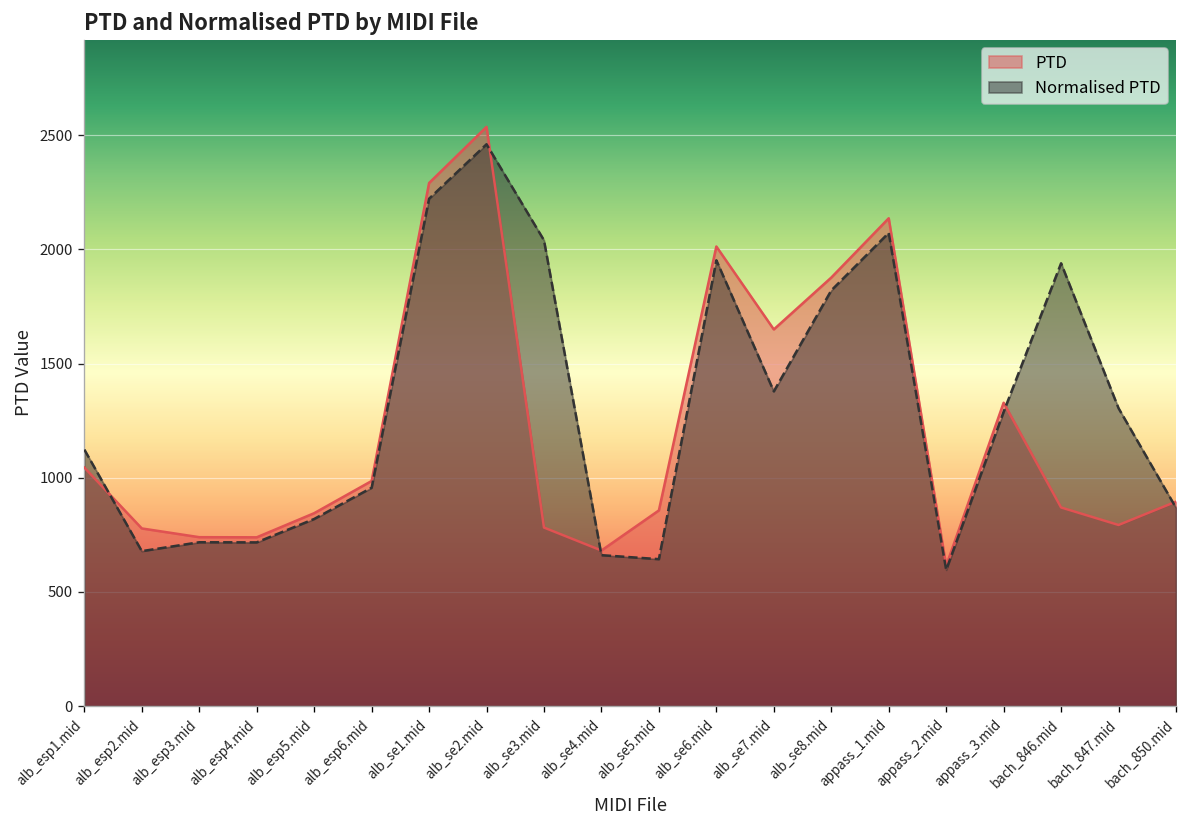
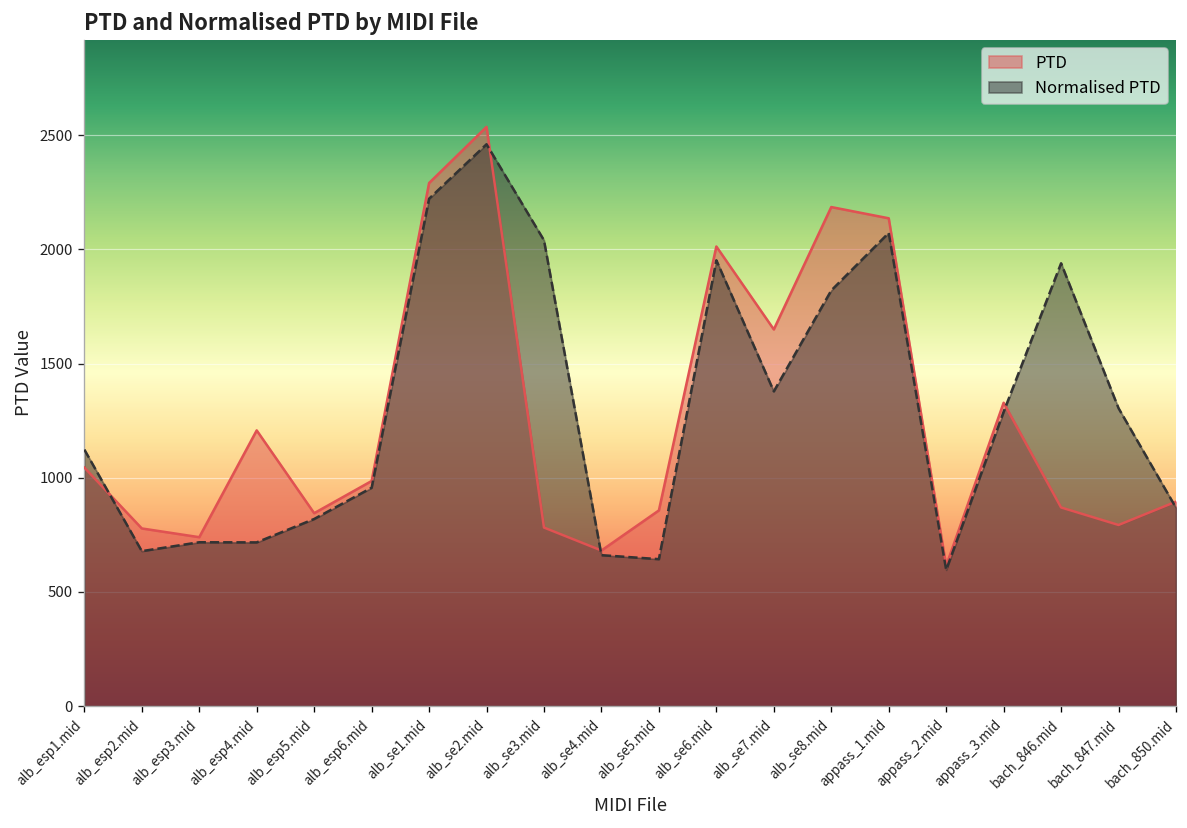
  {
    "PTD": {
      "alb_esp1.mid": 1040,
      "alb_esp2.mid": 780,
      "alb_esp3.mid": 740,
-     "alb_esp4.mid": 740,
+     "alb_esp4.mid": 1210,
      "alb_esp5.mid": 840,
      "alb_esp6.mid": 990,
      "alb_se1.mid": 2290,
      "alb_se2.mid": 2540,
      "alb_se3.mid": 780,
      "alb_se4.mid": 680,
      "alb_se5.mid": 860,
      "alb_se6.mid": 2010,
      "alb_se7.mid": 1650,
-     "alb_se8.mid": 1880,
+     "alb_se8.mid": 2190,
      "appass_1.mid": 2140,
      "appass_2.mid": 610,
      "appass_3.mid": 1330,
      "bach_846.mid": 870,
      "bach_847.mid": 790,
      "bach_850.mid": 900
    },
    "Normalised PTD": {
      "alb_esp1.mid": 1120,
      "alb_esp2.mid": 680,
      "alb_esp3.mid": 720,
      "alb_esp4.mid": 720,
      "alb_esp5.mid": 820,
      "alb_esp6.mid": 960,
      "alb_se1.mid": 2220,
      "alb_se2.mid": 2460,
      "alb_se3.mid": 2040,
      "alb_se4.mid": 660,
      "alb_se5.mid": 640,
      "alb_se6.mid": 1950,
      "alb_se7.mid": 1380,
      "alb_se8.mid": 1820,
      "appass_1.mid": 2070,
      "appass_2.mid": 600,
      "appass_3.mid": 1290,
      "bach_846.mid": 1940,
      "bach_847.mid": 1300,
      "bach_850.mid": 870
    }
  }
